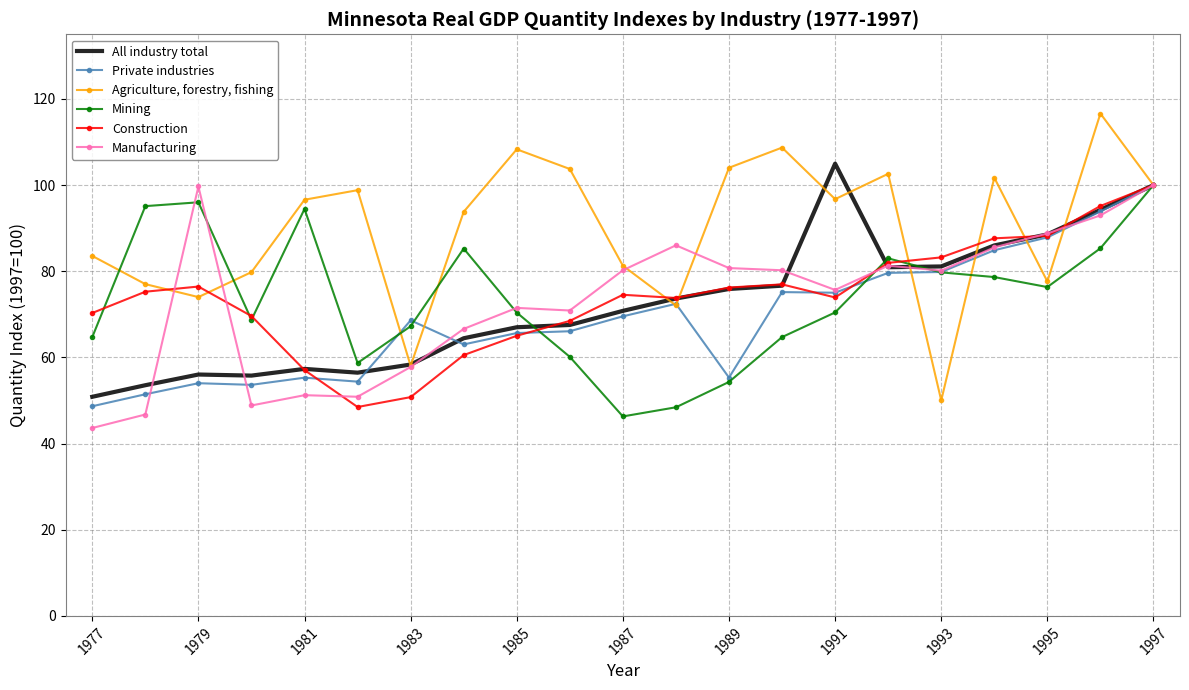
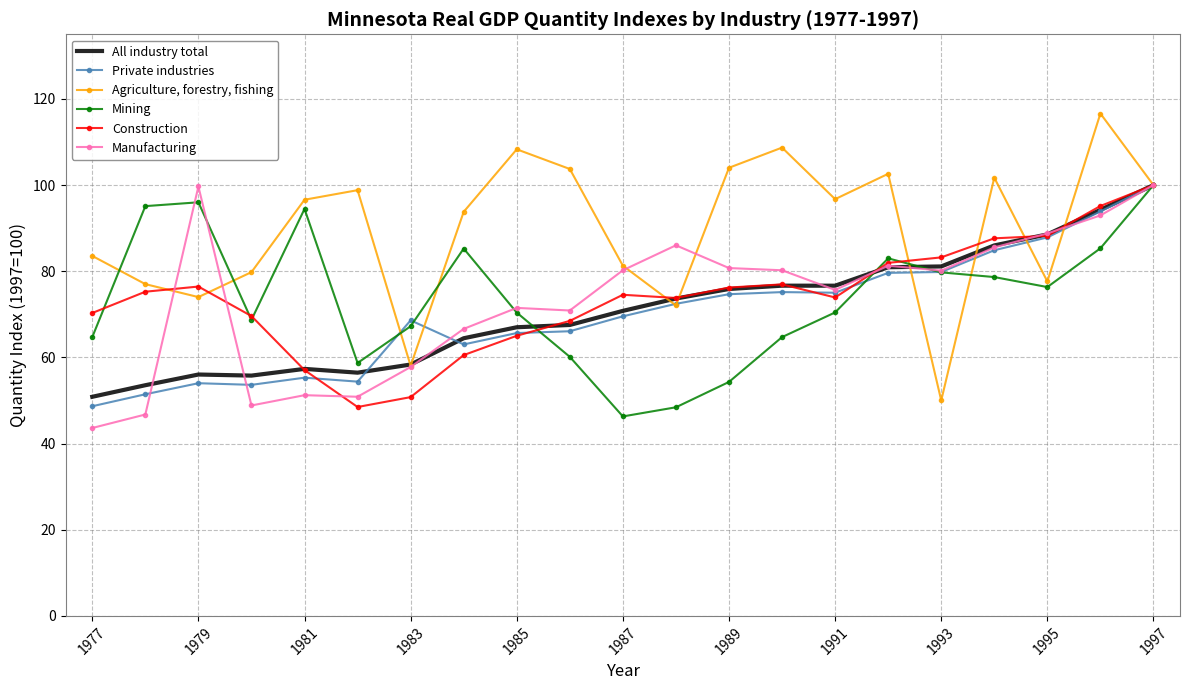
  {
    "All industry total": {
      "1977": 51,
      "1979": 56,
      "1985": 67,
      "1987": 71,
-     "1991": 105,
+     "1991": 77,
      "1993": 81
    },
    "Private industries": {
      "1977": 49,
      "1979": 54,
      "1981": 55,
      "1983": 69,
      "1985": 66,
      "1987": 70,
-     "1989": 55,
+     "1989": 75,
      "1991": 75
    },
    "Agriculture, forestry, fishing": {
      "1977": 84,
      "1979": 74,
      "1981": 97,
      "1985": 108,
      "1987": 81,
      "1989": 104,
      "1991": 97,
      "1993": 50,
      "1995": 78
    },
    "Mining": {
      "1977": 65,
      "1979": 96,
      "1981": 94,
      "1983": 67,
      "1985": 70,
      "1987": 46,
      "1989": 54,
      "1991": 70,
      "1995": 76
    },
    "Construction": {
      "1977": 70,
      "1979": 76,
      "1983": 51,
      "1985": 65,
      "1987": 75,
      "1991": 74,
      "1993": 83
    },
    "Manufacturing": {
      "1977": 44,
      "1979": 100,
      "1981": 51,
      "1985": 71,
      "1987": 80,
      "1989": 81,
      "1991": 76
    }
  }
